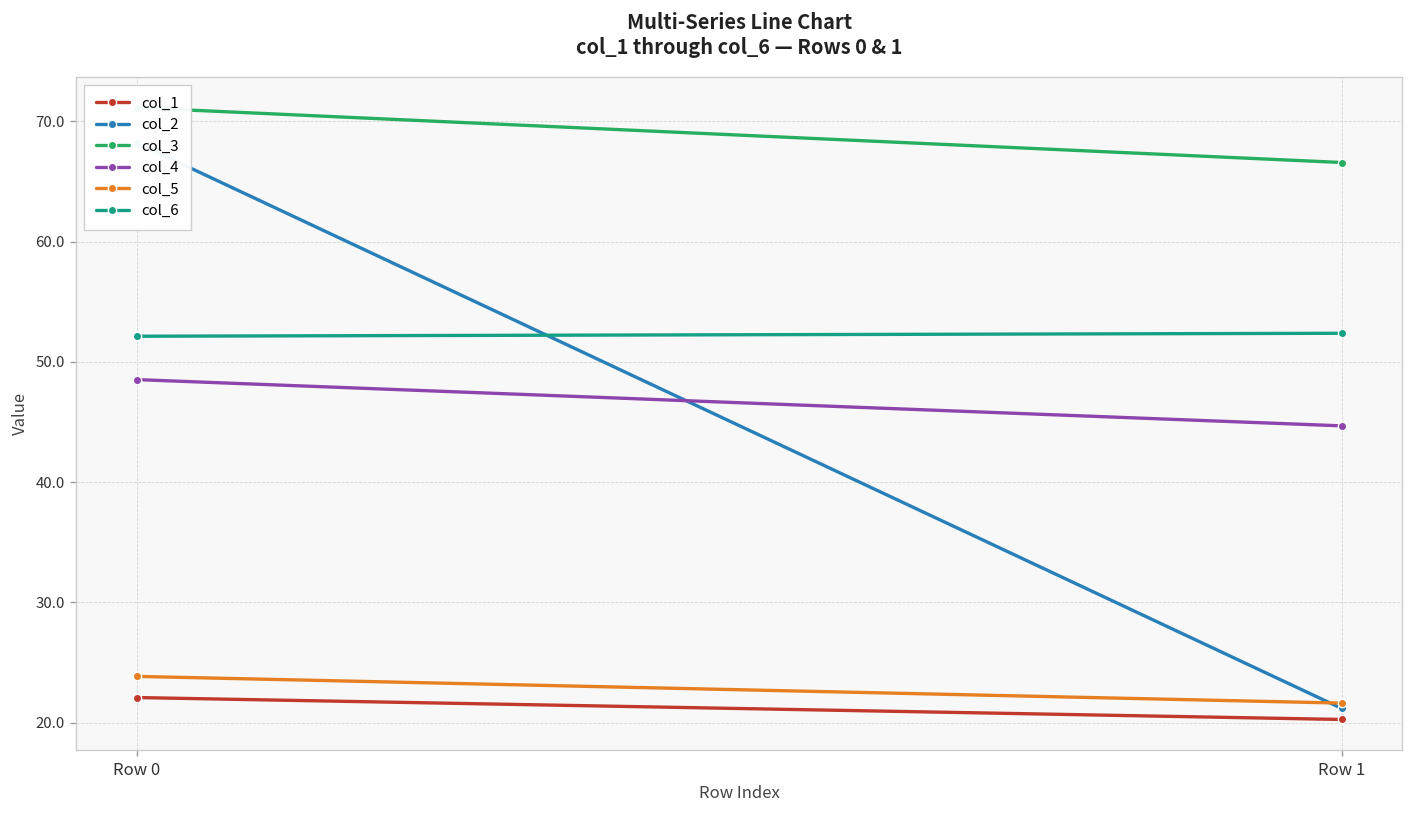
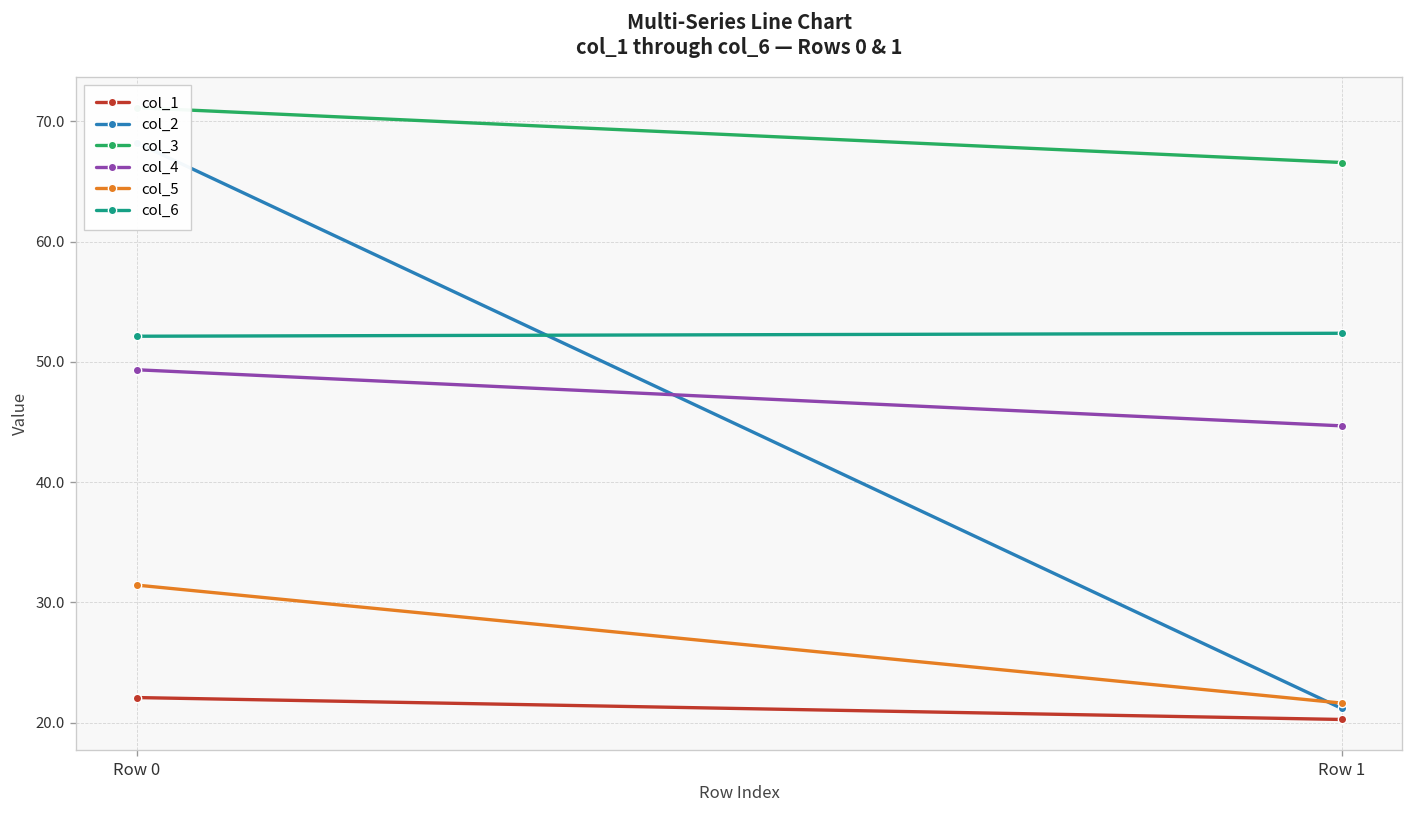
  {
    "col_1": {
      "Row 0": 22.1,
      "Row 1": 20.3
    },
    "col_2": {
      "Row 1": 21.2
    },
    "col_4": {
-     "Row 0": 48.5,
+     "Row 0": 49.3,
      "Row 1": 44.7
    },
    "col_5": {
-     "Row 0": 23.9,
+     "Row 0": 31.4,
      "Row 1": 21.6
    }
  }
